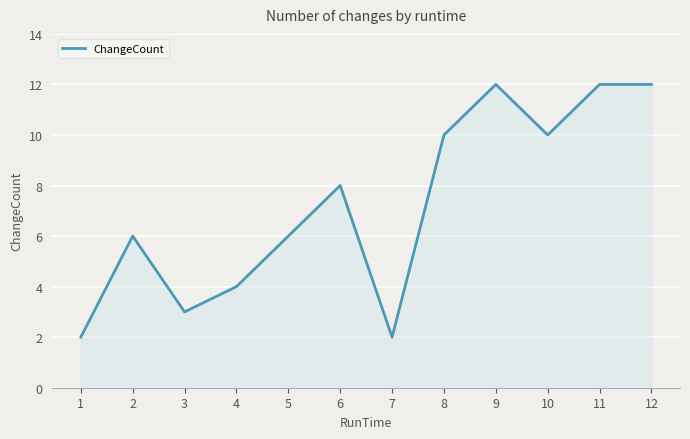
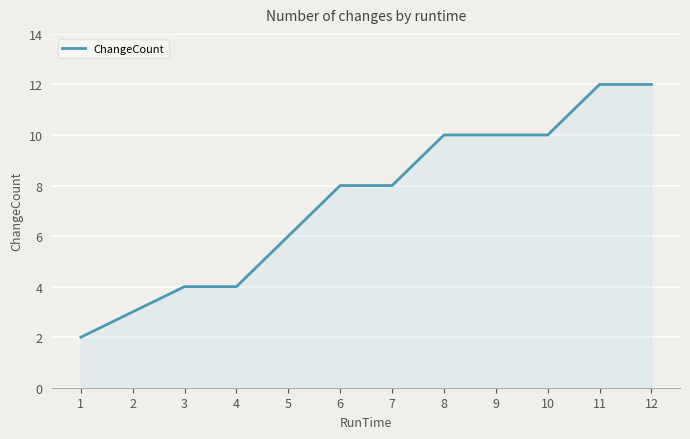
  {
    "1": 2,
-   "2": 6,
-   "3": 3,
+   "2": 3,
+   "3": 4,
    "4": 4,
    "5": 6,
    "6": 8,
-   "7": 2,
+   "7": 8,
    "8": 10,
-   "9": 12,
+   "9": 10,
    "10": 10,
    "11": 12,
    "12": 12
  }
